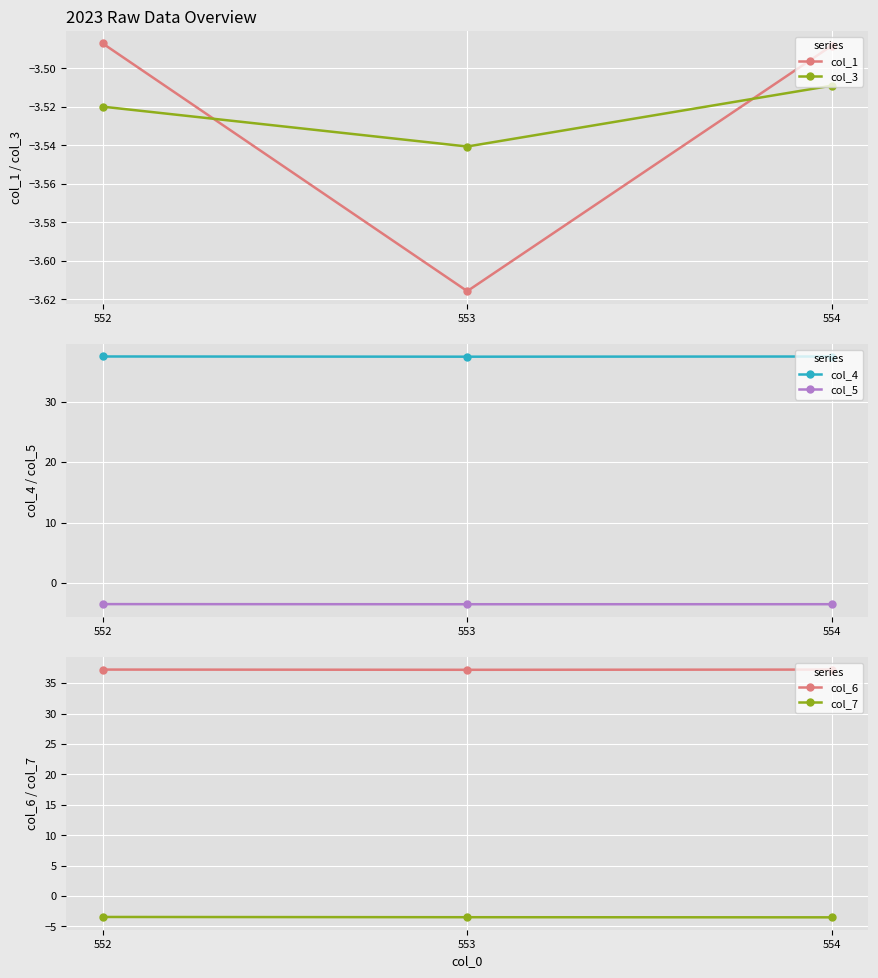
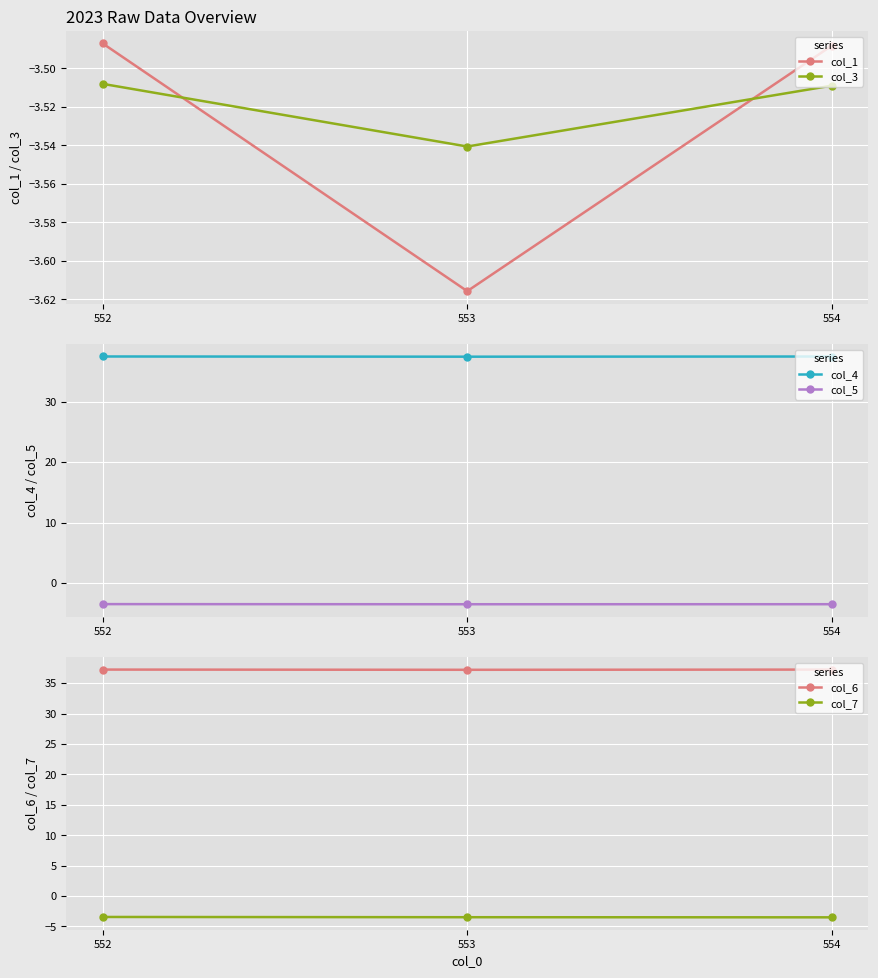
  {
    "2023 Raw Data Overview": {
      "col_1": {
        "552": -3.487,
        "553": -3.616
      },
      "col_3": {
-       "552": -3.520,
+       "552": -3.508,
        "553": -3.541
      }
    }
  }
